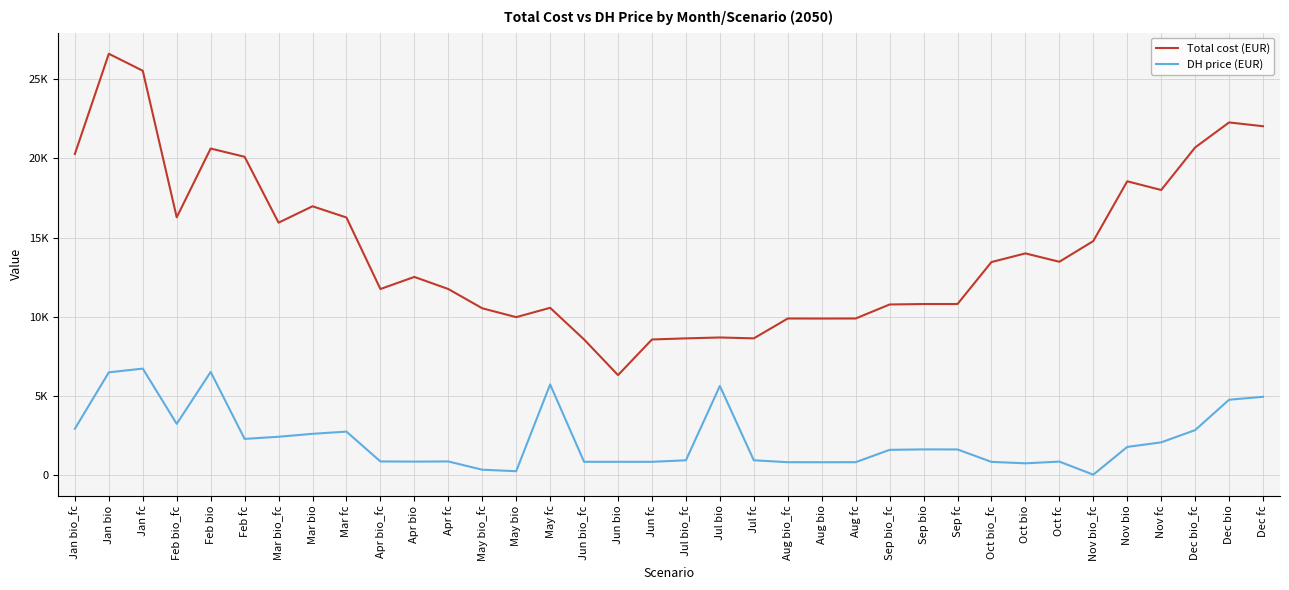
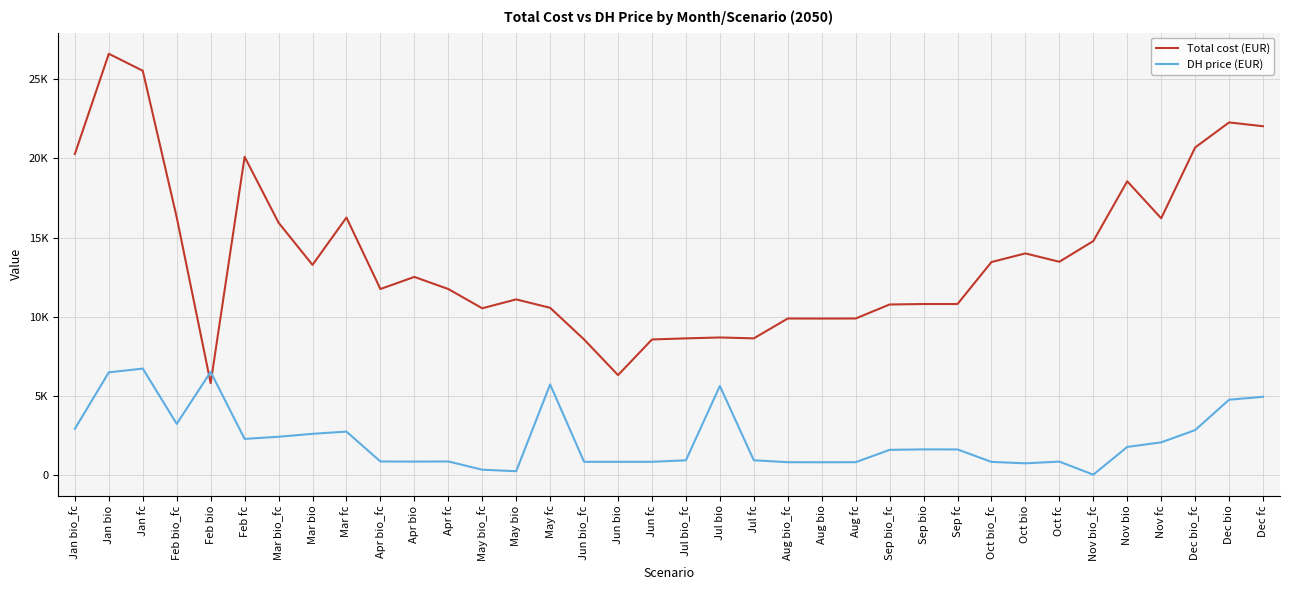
  {
    "Total cost (EUR)": {
      "Jan bio_fc": 20300,
      "Jan bio": 26600,
      "Jan fc": 25500,
      "Feb bio_fc": 16300,
-     "Feb bio": 20600,
+     "Feb bio": 5800,
      "Feb fc": 20100,
      "Mar bio_fc": 15900,
-     "Mar bio": 17000,
+     "Mar bio": 13300,
      "Mar fc": 16300,
      "Apr bio_fc": 11800,
      "Apr bio": 12500,
      "Apr fc": 11800,
      "May bio_fc": 10500,
-     "May bio": 10000,
+     "May bio": 11100,
      "May fc": 10600,
      "Jun bio_fc": 8600,
      "Jun bio": 6300,
      "Jun fc": 8600,
      "Jul bio_fc": 8600,
      "Jul bio": 8700,
      "Jul fc": 8600,
      "Aug bio_fc": 9900,
      "Aug bio": 9900,
      "Aug fc": 9900,
      "Sep bio_fc": 10800,
      "Sep bio": 10800,
      "Sep fc": 10800,
      "Oct bio_fc": 13500,
      "Oct bio": 14000,
      "Oct fc": 13500,
      "Nov bio_fc": 14800,
      "Nov bio": 18600,
-     "Nov fc": 18000,
+     "Nov fc": 16200,
      "Dec bio_fc": 20700,
      "Dec bio": 22300,
      "Dec fc": 22000
    },
    "DH price (EUR)": {
      "Jan bio_fc": 2900,
      "Jan bio": 6500,
      "Jan fc": 6700,
      "Feb bio_fc": 3200,
      "Feb bio": 6500,
      "Feb fc": 2300,
      "Mar bio_fc": 2400,
      "Mar bio": 2600,
      "Mar fc": 2700,
      "Apr bio_fc": 900,
      "Apr bio": 900,
      "Apr fc": 900,
      "May bio_fc": 300,
      "May bio": 200,
      "May fc": 5700,
      "Jun bio_fc": 800,
      "Jun bio": 800,
      "Jun fc": 800,
      "Jul bio_fc": 900,
      "Jul bio": 5600,
      "Jul fc": 900,
      "Aug bio_fc": 800,
      "Aug bio": 800,
      "Aug fc": 800,
      "Sep bio_fc": 1600,
      "Sep bio": 1600,
      "Sep fc": 1600,
      "Oct bio_fc": 800,
      "Oct bio": 700,
      "Oct fc": 900,
      "Nov bio_fc": 0,
      "Nov bio": 1800,
      "Nov fc": 2100,
      "Dec bio_fc": 2800,
      "Dec bio": 4800,
      "Dec fc": 4900
    }
  }
